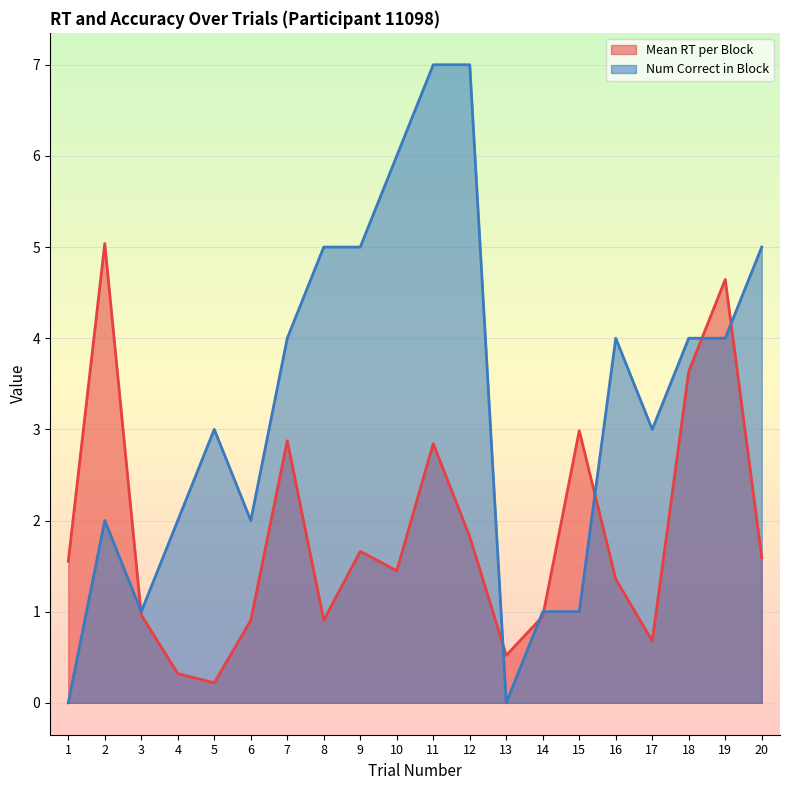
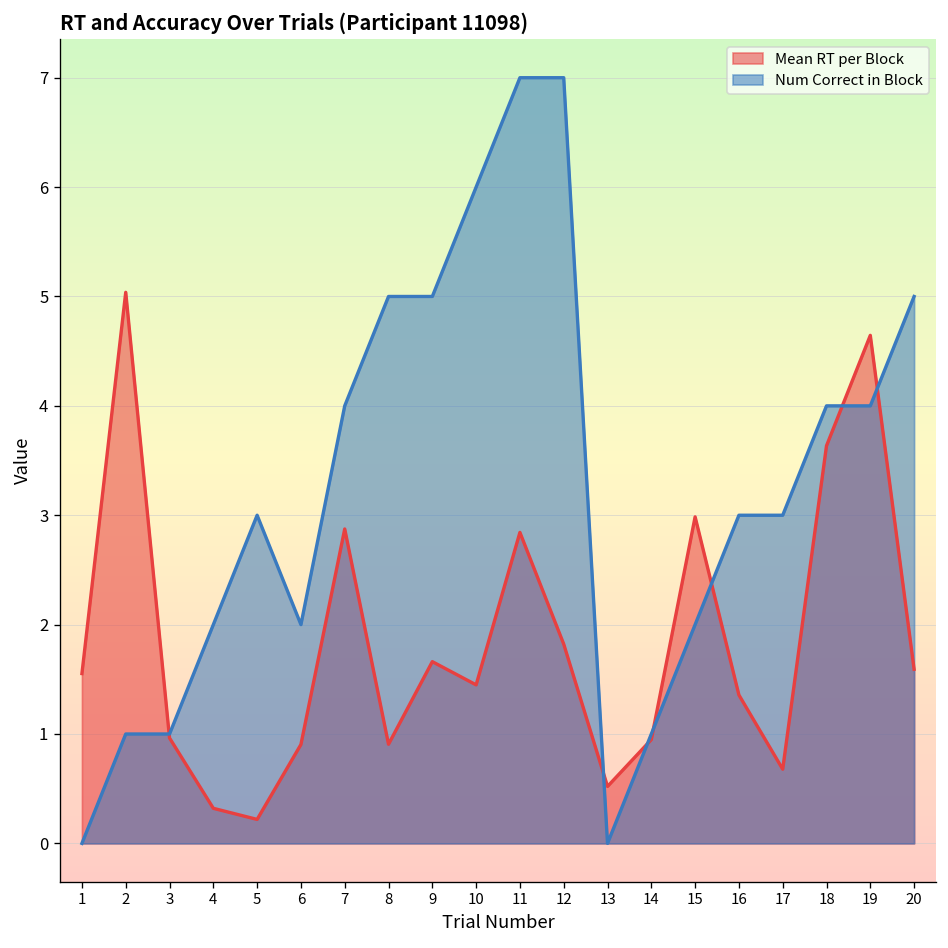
  {
    "Mean RT per Block": {
      "1": 1.6,
      "2": 5.0,
      "3": 1.0,
      "4": 0.3,
      "5": 0.2,
      "6": 0.9,
      "7": 2.9,
      "8": 0.9,
      "9": 1.7,
      "10": 1.4,
      "11": 2.8,
      "12": 1.8,
      "13": 0.5,
      "14": 0.9,
      "15": 3,
      "16": 1.4,
      "17": 0.7,
      "18": 3.6,
      "19": 4.6,
      "20": 1.6
    },
    "Num Correct in Block": {
      "1": 0,
-     "2": 2,
+     "2": 1,
      "3": 1,
      "4": 2,
      "5": 3,
      "6": 2,
      "7": 4,
      "8": 5,
      "9": 5,
      "10": 6,
      "11": 7,
      "12": 7,
      "13": 0,
      "14": 1,
-     "15": 1,
-     "16": 4,
+     "15": 2,
+     "16": 3,
      "17": 3,
      "18": 4,
      "19": 4,
      "20": 5
    }
  }
